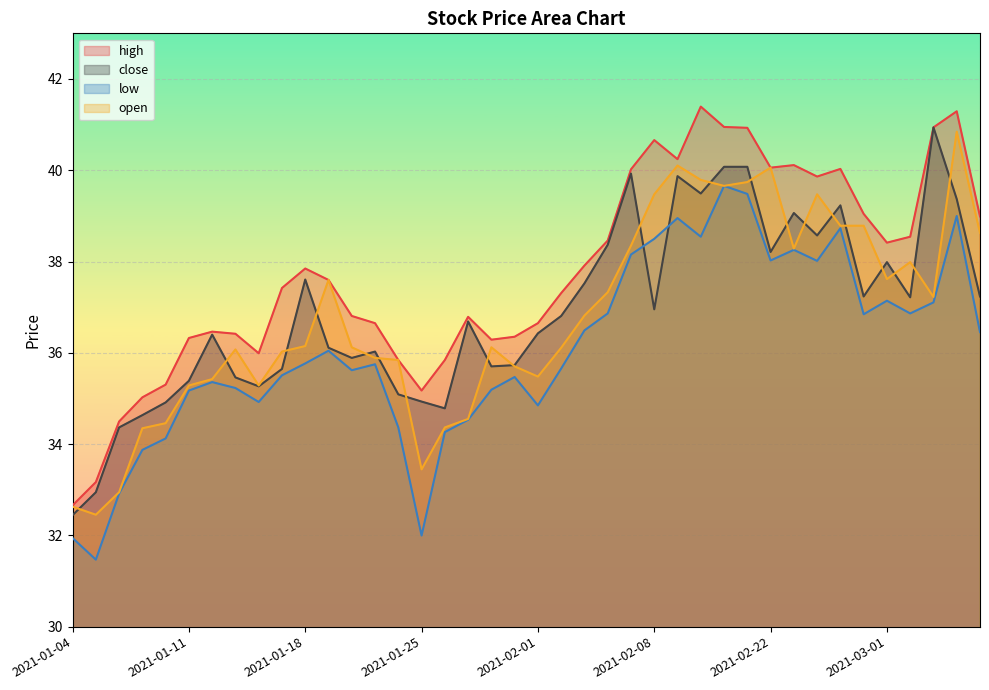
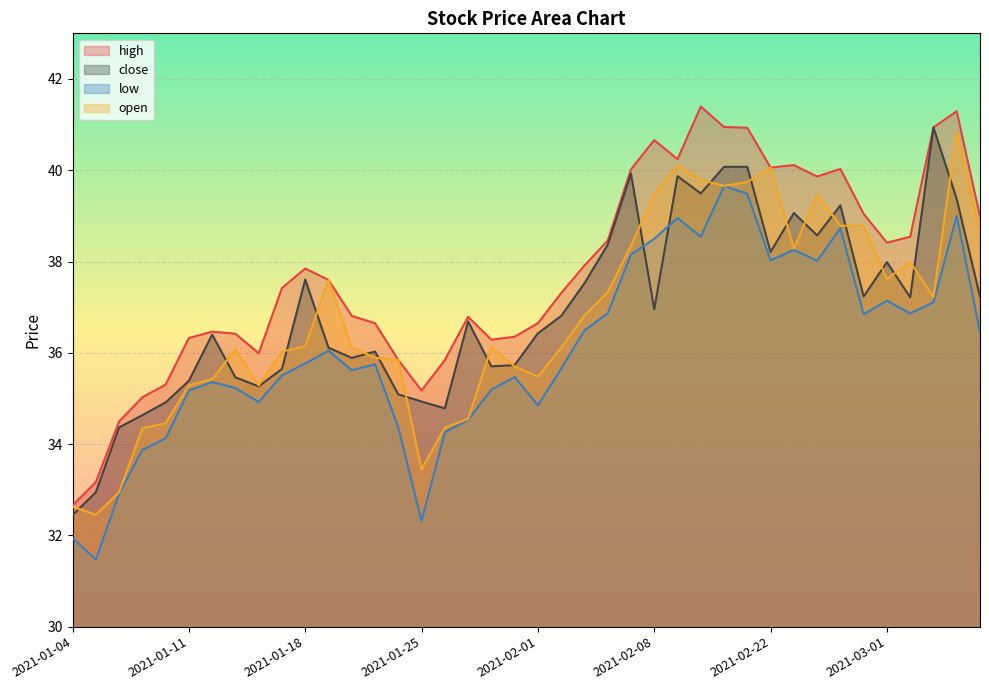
  {
    "close": {
      "2021-01-04": 32.4,
      "2021-01-11": 35.4,
      "2021-01-18": 37.6,
      "2021-01-25": 34.9,
      "2021-02-01": 36.4,
      "2021-02-08": 37.0,
      "2021-02-22": 38.2,
      "2021-03-01": 38.0
    },
    "low": {
      "2021-01-04": 31.9,
      "2021-01-11": 35.2,
      "2021-01-18": 35.8,
-     "2021-01-25": 32.0,
+     "2021-01-25": 32.3,
      "2021-02-01": 34.8,
      "2021-02-08": 38.5,
      "2021-02-22": 38.0,
      "2021-03-01": 37.1
    }
  }
